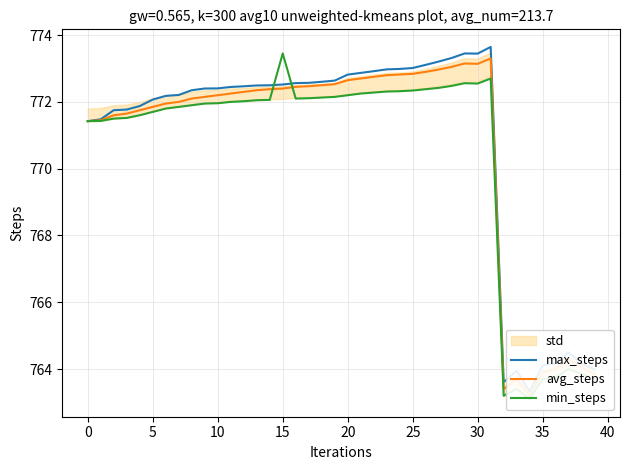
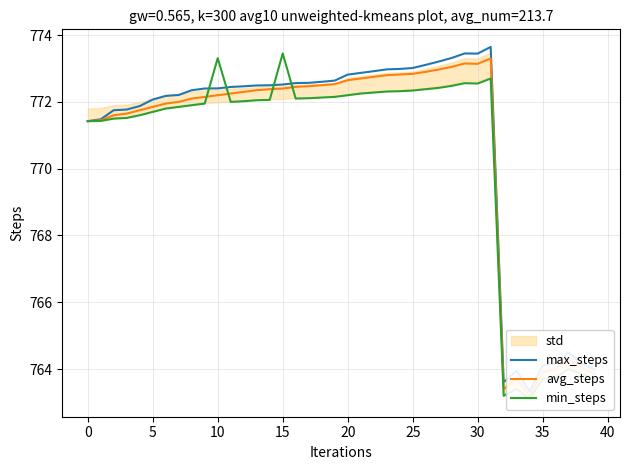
  {
    "max_steps": {
      "20": 772.8,
      "25": 773.0,
      "30": 773.4
    },
    "avg_steps": {
      "5": 771.9,
      "10": 772.2,
      "30": 773.1
    },
    "min_steps": {
      "5": 771.7,
-     "10": 772.0,
+     "10": 773.3,
      "15": 773.5,
      "20": 772.2,
      "25": 772.3,
      "30": 772.6
    }
  }
